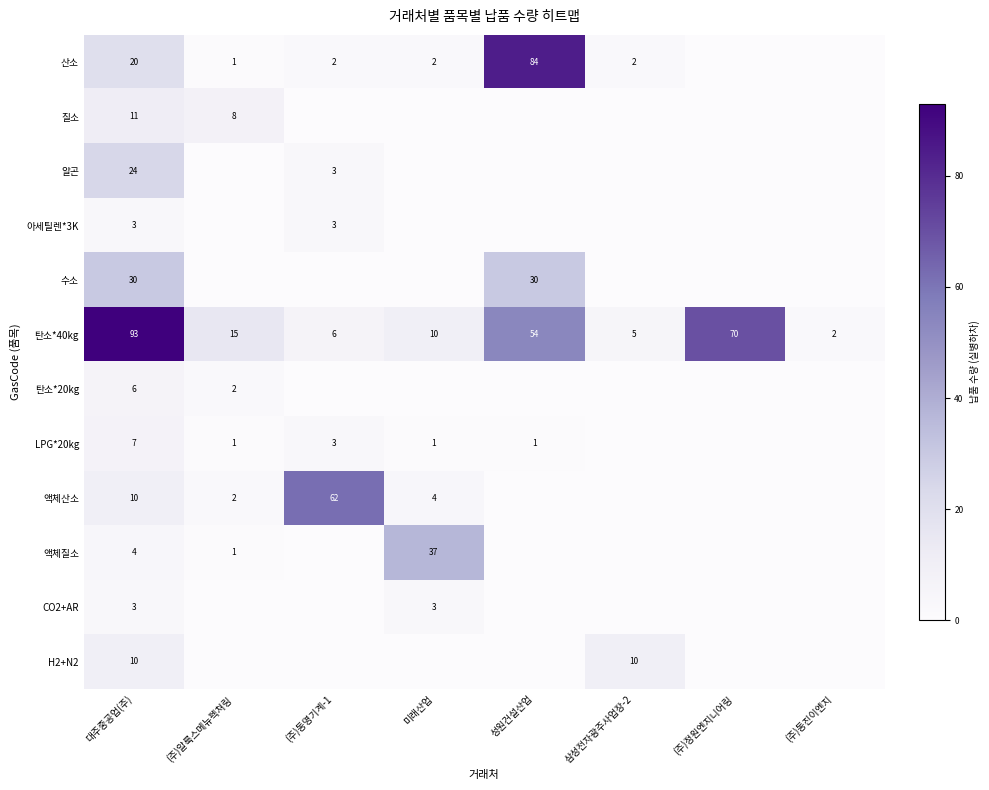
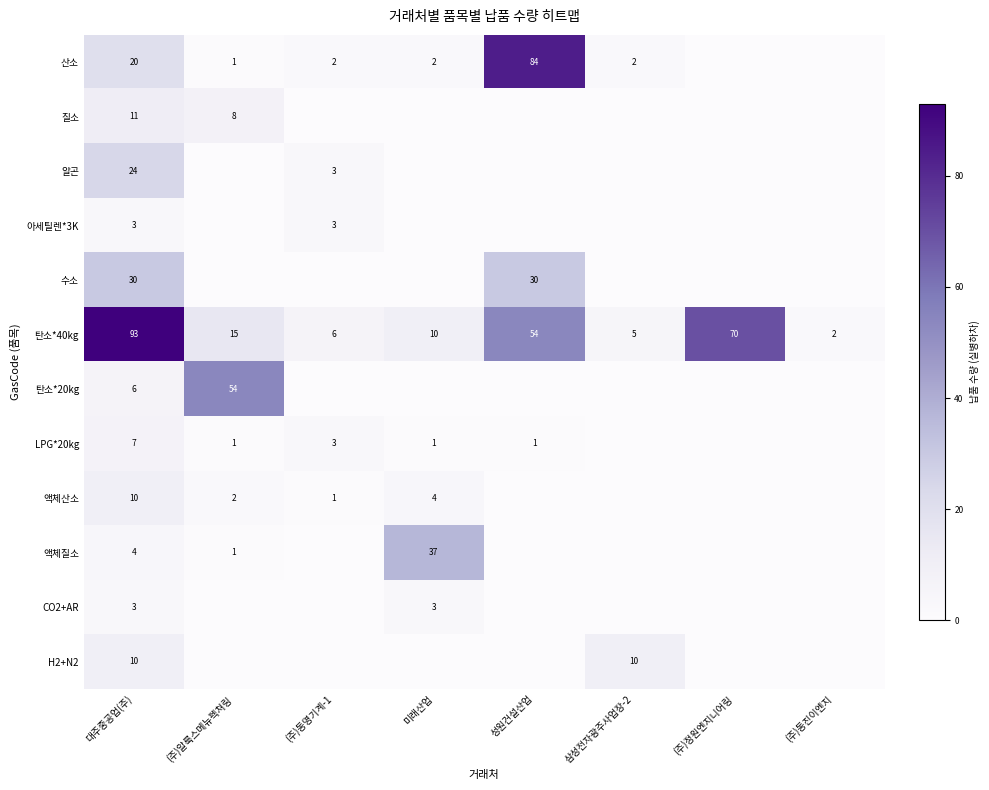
  {
    "산소": {
      "대주중공업(주)": 20,
      "(주)알룩스메뉴펙쳐링": 1,
      "(주)동명기계-1": 2,
      "미래산업": 2,
      "성원건설산업": 84,
      "삼성전자광주사업장-2": 2
    },
    "질소": {
      "대주중공업(주)": 11,
      "(주)알룩스메뉴펙쳐링": 8
    },
    "알곤": {
      "대주중공업(주)": 24,
      "(주)동명기계-1": 3
    },
    "아세틸렌*3K": {
      "대주중공업(주)": 3,
      "(주)동명기계-1": 3
    },
    "수소": {
      "대주중공업(주)": 30,
      "성원건설산업": 30
    },
    "탄소*40kg": {
      "대주중공업(주)": 93,
      "(주)알룩스메뉴펙쳐링": 15,
      "(주)동명기계-1": 6,
      "미래산업": 10,
      "성원건설산업": 54,
      "삼성전자광주사업장-2": 5,
      "(주)정원엔지니어링": 70,
      "(주)동진이엔지": 2
    },
    "탄소*20kg": {
      "대주중공업(주)": 6,
-     "(주)알룩스메뉴펙쳐링": 2
+     "(주)알룩스메뉴펙쳐링": 54
    },
    "LPG*20kg": {
      "대주중공업(주)": 7,
      "(주)알룩스메뉴펙쳐링": 1,
      "(주)동명기계-1": 3,
      "미래산업": 1,
      "성원건설산업": 1
    },
    "액체산소": {
      "대주중공업(주)": 10,
      "(주)알룩스메뉴펙쳐링": 2,
-     "(주)동명기계-1": 62,
+     "(주)동명기계-1": 1,
      "미래산업": 4
    },
    "액체질소": {
      "대주중공업(주)": 4,
      "(주)알룩스메뉴펙쳐링": 1,
      "미래산업": 37
    },
    "CO2+AR": {
      "대주중공업(주)": 3,
      "미래산업": 3
    },
    "H2+N2": {
      "대주중공업(주)": 10,
      "삼성전자광주사업장-2": 10
    }
  }
